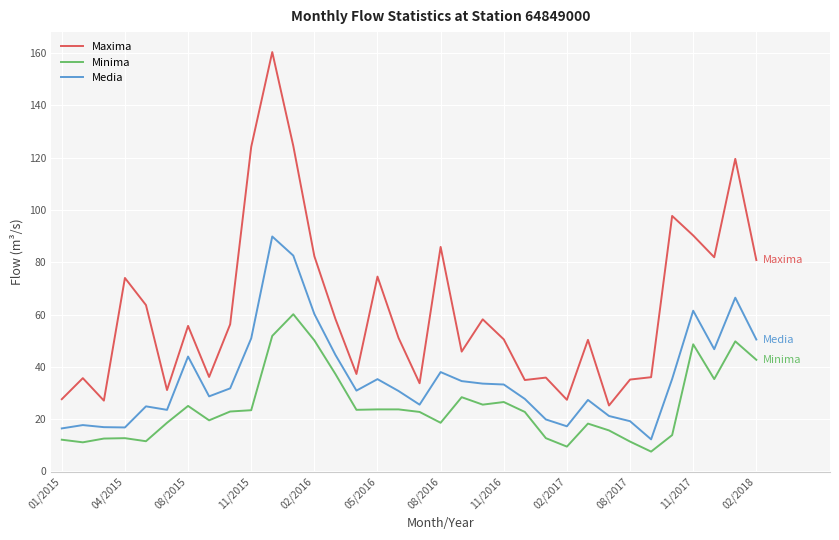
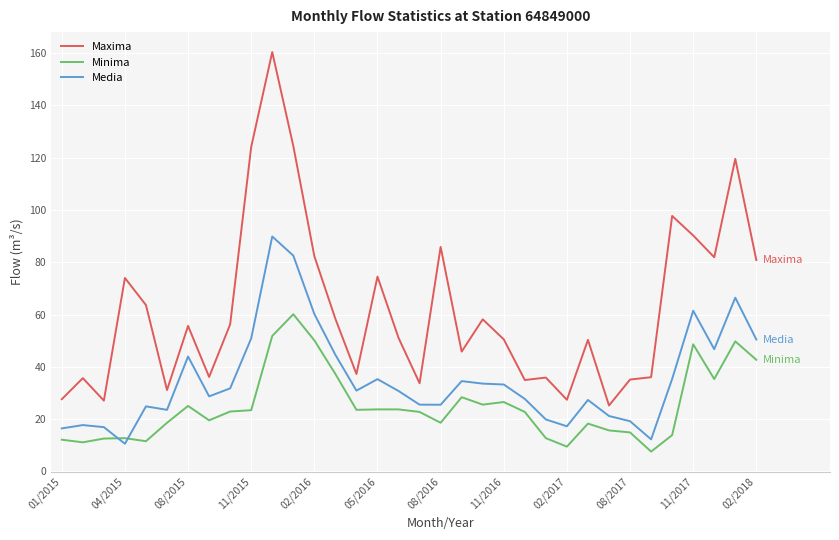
  {
    "Maxima": {
      "01/2015": 28,
      "04/2015": 74,
      "08/2015": 56,
      "11/2015": 124,
      "02/2016": 82,
      "05/2016": 75,
      "08/2016": 86,
      "11/2016": 51,
      "02/2017": 27,
      "08/2017": 35,
      "11/2017": 90,
      "02/2018": 81
    },
    "Minima": {
      "01/2015": 12,
      "04/2015": 13,
      "08/2015": 25,
      "11/2015": 23,
      "02/2016": 50,
      "05/2016": 24,
      "08/2016": 19,
      "11/2016": 27,
      "02/2017": 10,
-     "08/2017": 11,
+     "08/2017": 15,
      "11/2017": 49,
      "02/2018": 43
    },
    "Media": {
      "01/2015": 16,
-     "04/2015": 17,
+     "04/2015": 11,
      "08/2015": 44,
      "11/2015": 51,
      "02/2016": 60,
      "05/2016": 35,
-     "08/2016": 38,
+     "08/2016": 26,
      "11/2016": 33,
      "02/2017": 17,
      "08/2017": 19,
      "11/2017": 61,
      "02/2018": 50
    }
  }
